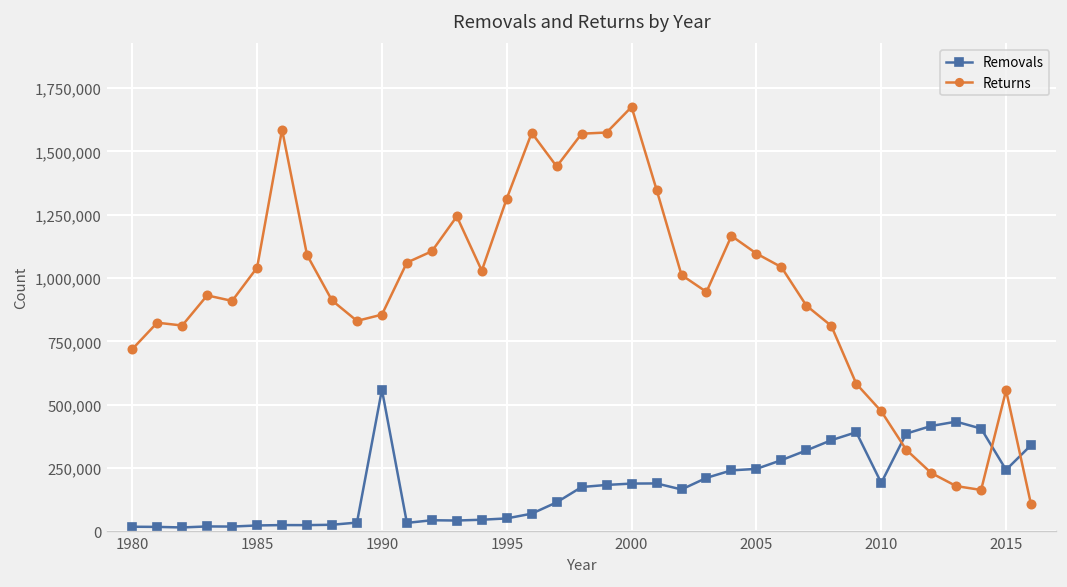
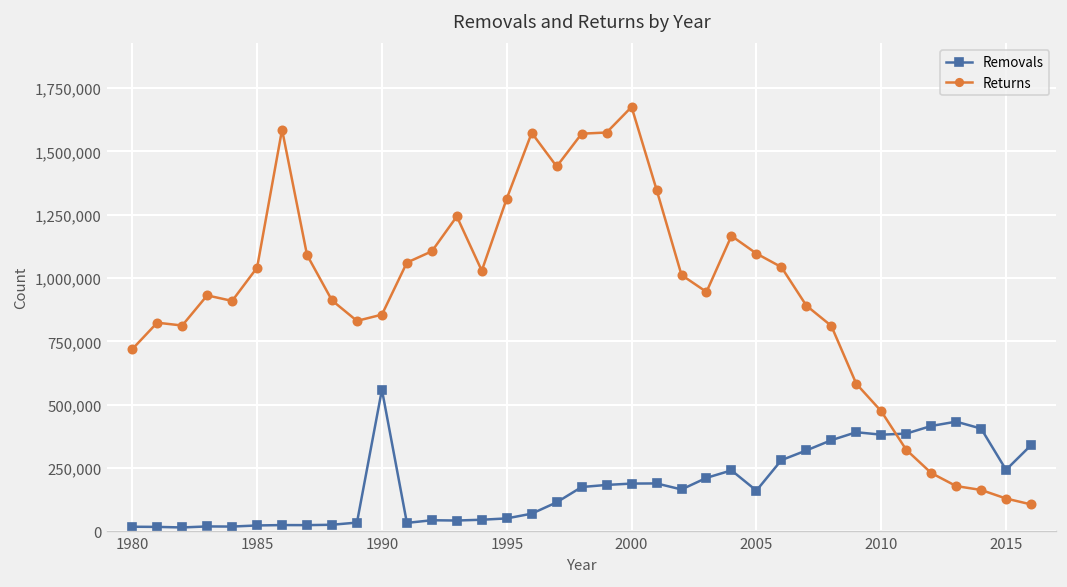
  {
    "Removals": {
      "1980": "20,000",
      "1985": "20,000",
      "1990": "560,000",
      "1995": "50,000",
      "2000": "190,000",
-     "2005": "250,000",
-     "2010": "190,000",
+     "2005": "160,000",
+     "2010": "380,000",
      "2015": "240,000"
    },
    "Returns": {
      "1980": "720,000",
      "1985": "1,040,000",
      "1990": "860,000",
      "1995": "1,310,000",
      "2000": "1,680,000",
      "2005": "1,100,000",
      "2010": "470,000",
-     "2015": "560,000"
+     "2015": "130,000"
    }
  }
